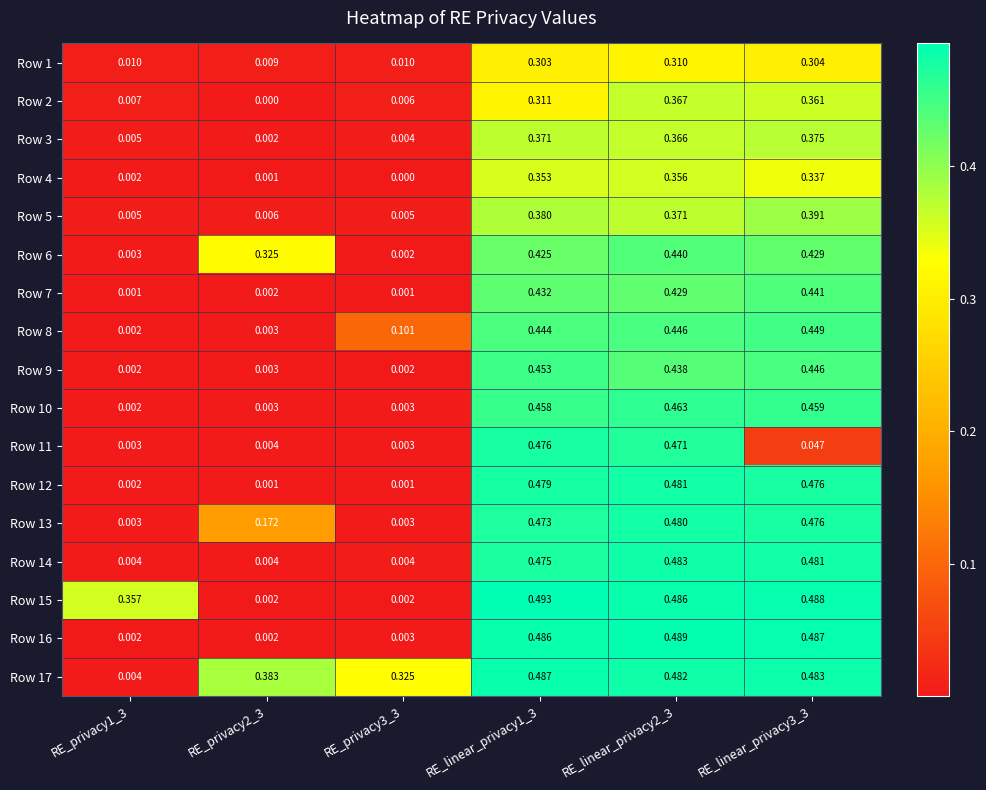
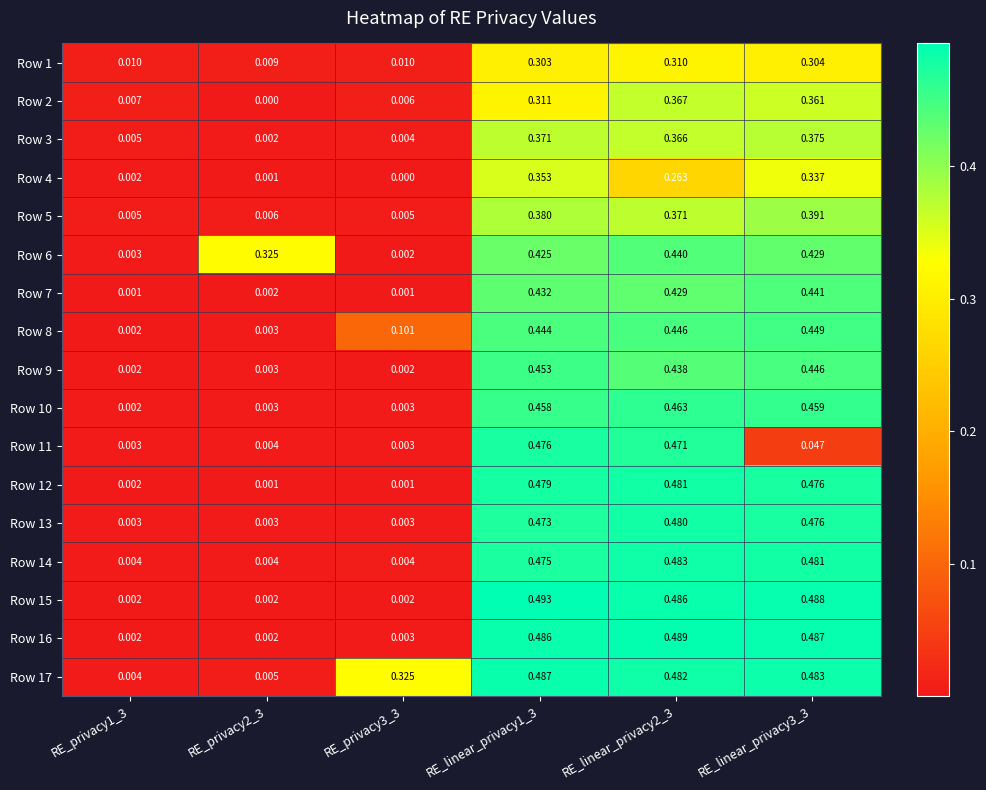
  {
    "Row 1": {
      "RE_privacy1_3": 0.010,
      "RE_privacy2_3": 0.009,
      "RE_privacy3_3": 0.010,
      "RE_linear_privacy1_3": 0.303,
      "RE_linear_privacy2_3": 0.310,
      "RE_linear_privacy3_3": 0.304
    },
    "Row 2": {
      "RE_privacy1_3": 0.007,
      "RE_privacy2_3": 0.000,
      "RE_privacy3_3": 0.006,
      "RE_linear_privacy1_3": 0.311,
      "RE_linear_privacy2_3": 0.367,
      "RE_linear_privacy3_3": 0.361
    },
    "Row 3": {
      "RE_privacy1_3": 0.005,
      "RE_privacy2_3": 0.002,
      "RE_privacy3_3": 0.004,
      "RE_linear_privacy1_3": 0.371,
      "RE_linear_privacy2_3": 0.366,
      "RE_linear_privacy3_3": 0.375
    },
    "Row 4": {
      "RE_privacy1_3": 0.002,
      "RE_privacy2_3": 0.001,
      "RE_privacy3_3": 0.000,
      "RE_linear_privacy1_3": 0.353,
-     "RE_linear_privacy2_3": 0.356,
+     "RE_linear_privacy2_3": 0.263,
      "RE_linear_privacy3_3": 0.337
    },
    "Row 5": {
      "RE_privacy1_3": 0.005,
      "RE_privacy2_3": 0.006,
      "RE_privacy3_3": 0.005,
      "RE_linear_privacy1_3": 0.380,
      "RE_linear_privacy2_3": 0.371,
      "RE_linear_privacy3_3": 0.391
    },
    "Row 6": {
      "RE_privacy1_3": 0.003,
      "RE_privacy2_3": 0.325,
      "RE_privacy3_3": 0.002,
      "RE_linear_privacy1_3": 0.425,
      "RE_linear_privacy2_3": 0.440,
      "RE_linear_privacy3_3": 0.429
    },
    "Row 7": {
      "RE_privacy1_3": 0.001,
      "RE_privacy2_3": 0.002,
      "RE_privacy3_3": 0.001,
      "RE_linear_privacy1_3": 0.432,
      "RE_linear_privacy2_3": 0.429,
      "RE_linear_privacy3_3": 0.441
    },
    "Row 8": {
      "RE_privacy1_3": 0.002,
      "RE_privacy2_3": 0.003,
      "RE_privacy3_3": 0.101,
      "RE_linear_privacy1_3": 0.444,
      "RE_linear_privacy2_3": 0.446,
      "RE_linear_privacy3_3": 0.449
    },
    "Row 9": {
      "RE_privacy1_3": 0.002,
      "RE_privacy2_3": 0.003,
      "RE_privacy3_3": 0.002,
      "RE_linear_privacy1_3": 0.453,
      "RE_linear_privacy2_3": 0.438,
      "RE_linear_privacy3_3": 0.446
    },
    "Row 10": {
      "RE_privacy1_3": 0.002,
      "RE_privacy2_3": 0.003,
      "RE_privacy3_3": 0.003,
      "RE_linear_privacy1_3": 0.458,
      "RE_linear_privacy2_3": 0.463,
      "RE_linear_privacy3_3": 0.459
    },
    "Row 11": {
      "RE_privacy1_3": 0.003,
      "RE_privacy2_3": 0.004,
      "RE_privacy3_3": 0.003,
      "RE_linear_privacy1_3": 0.476,
      "RE_linear_privacy2_3": 0.471,
      "RE_linear_privacy3_3": 0.047
    },
    "Row 12": {
      "RE_privacy1_3": 0.002,
      "RE_privacy2_3": 0.001,
      "RE_privacy3_3": 0.001,
      "RE_linear_privacy1_3": 0.479,
      "RE_linear_privacy2_3": 0.481,
      "RE_linear_privacy3_3": 0.476
    },
    "Row 13": {
      "RE_privacy1_3": 0.003,
-     "RE_privacy2_3": 0.172,
+     "RE_privacy2_3": 0.003,
      "RE_privacy3_3": 0.003,
      "RE_linear_privacy1_3": 0.473,
      "RE_linear_privacy2_3": 0.480,
      "RE_linear_privacy3_3": 0.476
    },
    "Row 14": {
      "RE_privacy1_3": 0.004,
      "RE_privacy2_3": 0.004,
      "RE_privacy3_3": 0.004,
      "RE_linear_privacy1_3": 0.475,
      "RE_linear_privacy2_3": 0.483,
      "RE_linear_privacy3_3": 0.481
    },
    "Row 15": {
-     "RE_privacy1_3": 0.357,
+     "RE_privacy1_3": 0.002,
      "RE_privacy2_3": 0.002,
      "RE_privacy3_3": 0.002,
      "RE_linear_privacy1_3": 0.493,
      "RE_linear_privacy2_3": 0.486,
      "RE_linear_privacy3_3": 0.488
    },
    "Row 16": {
      "RE_privacy1_3": 0.002,
      "RE_privacy2_3": 0.002,
      "RE_privacy3_3": 0.003,
      "RE_linear_privacy1_3": 0.486,
      "RE_linear_privacy2_3": 0.489,
      "RE_linear_privacy3_3": 0.487
    },
    "Row 17": {
      "RE_privacy1_3": 0.004,
-     "RE_privacy2_3": 0.383,
+     "RE_privacy2_3": 0.005,
      "RE_privacy3_3": 0.325,
      "RE_linear_privacy1_3": 0.487,
      "RE_linear_privacy2_3": 0.482,
      "RE_linear_privacy3_3": 0.483
    }
  }
